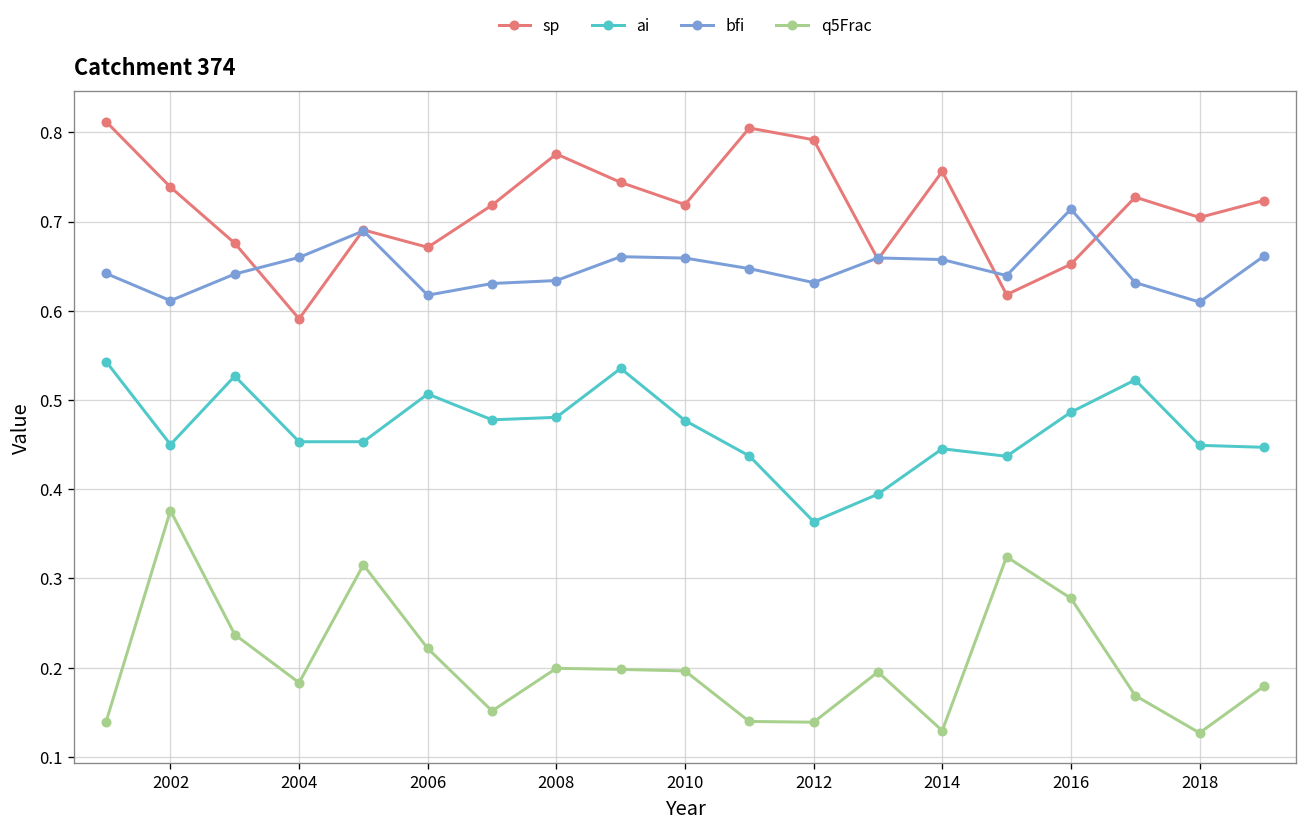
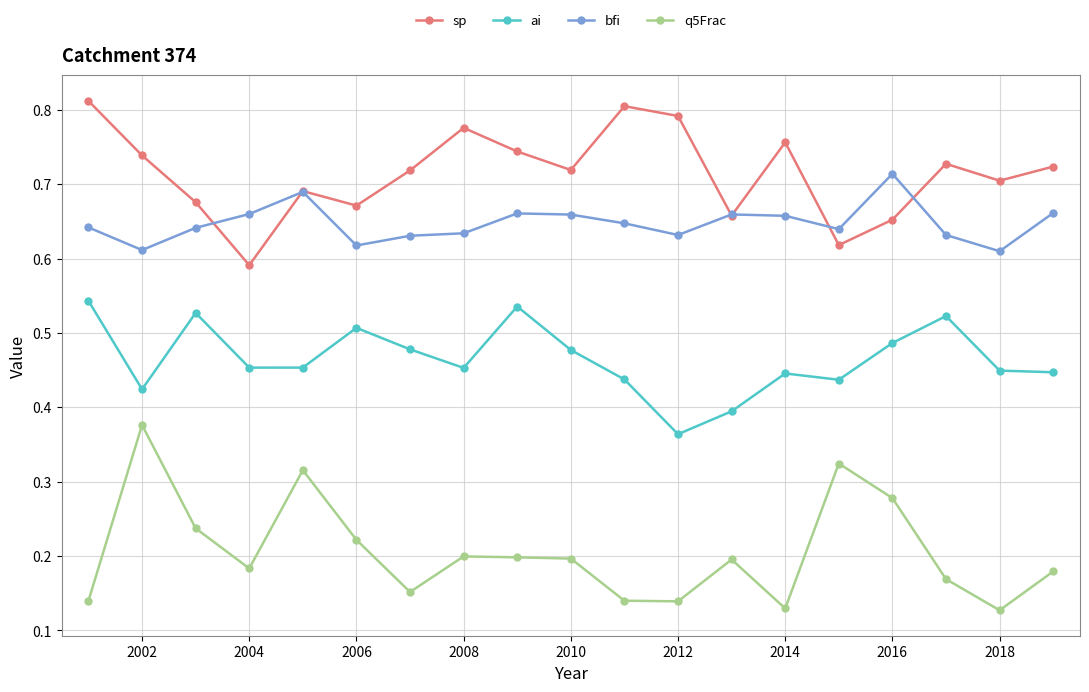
  {
    "sp": {
      "2002": 0.74,
      "2004": 0.59,
      "2006": 0.67,
      "2008": 0.78,
      "2010": 0.72,
      "2012": 0.79,
      "2014": 0.76,
      "2016": 0.65,
      "2018": 0.70
    },
    "ai": {
-     "2002": 0.45,
+     "2002": 0.42,
      "2004": 0.45,
      "2006": 0.51,
-     "2008": 0.48,
+     "2008": 0.45,
      "2010": 0.48,
      "2012": 0.36,
      "2014": 0.45,
      "2016": 0.49,
      "2018": 0.45
    },
    "bfi": {
      "2002": 0.61,
      "2004": 0.66,
      "2006": 0.62,
      "2008": 0.63,
      "2010": 0.66,
      "2012": 0.63,
      "2014": 0.66,
      "2016": 0.71,
      "2018": 0.61
    },
    "q5Frac": {
      "2002": 0.38,
      "2004": 0.18,
      "2006": 0.22,
      "2008": 0.20,
      "2010": 0.20,
      "2012": 0.14,
      "2014": 0.13,
      "2016": 0.28,
      "2018": 0.13
    }
  }
